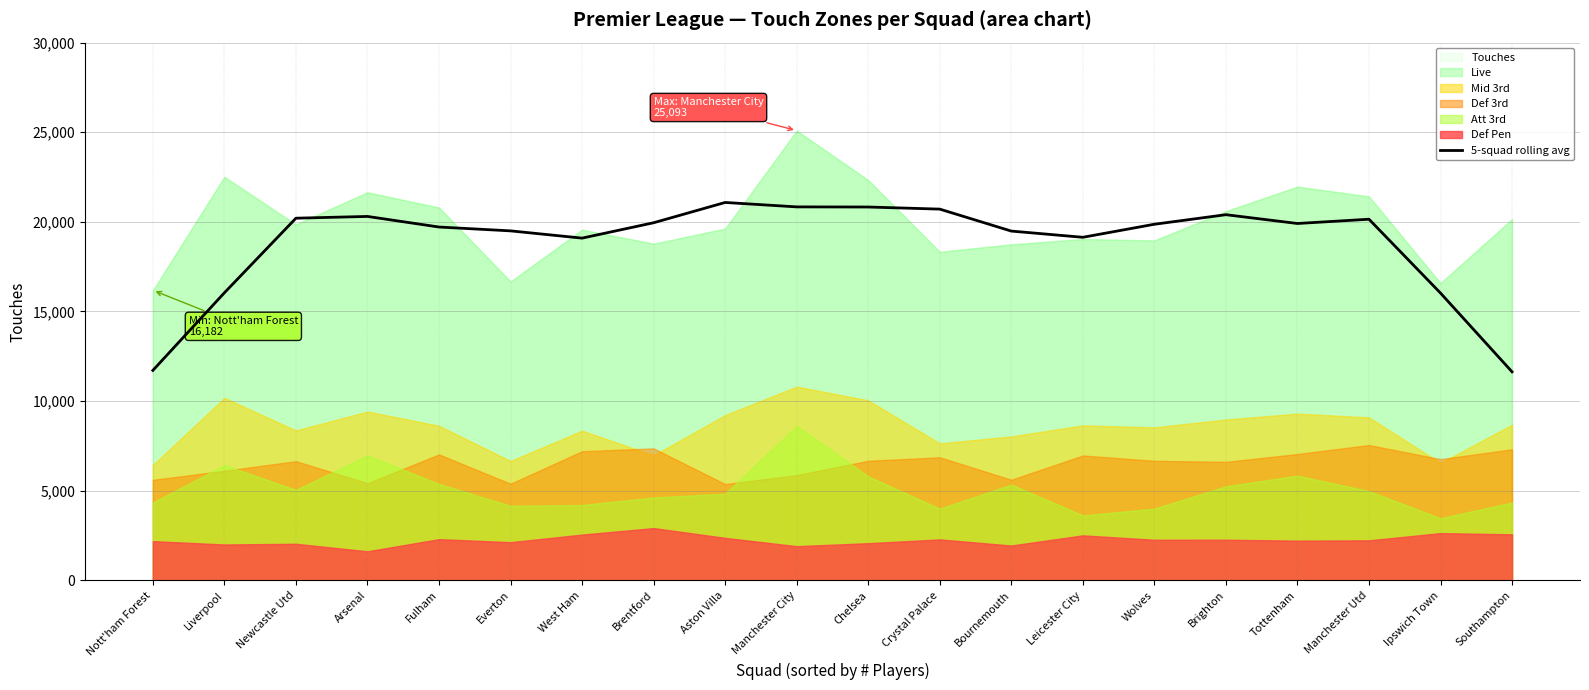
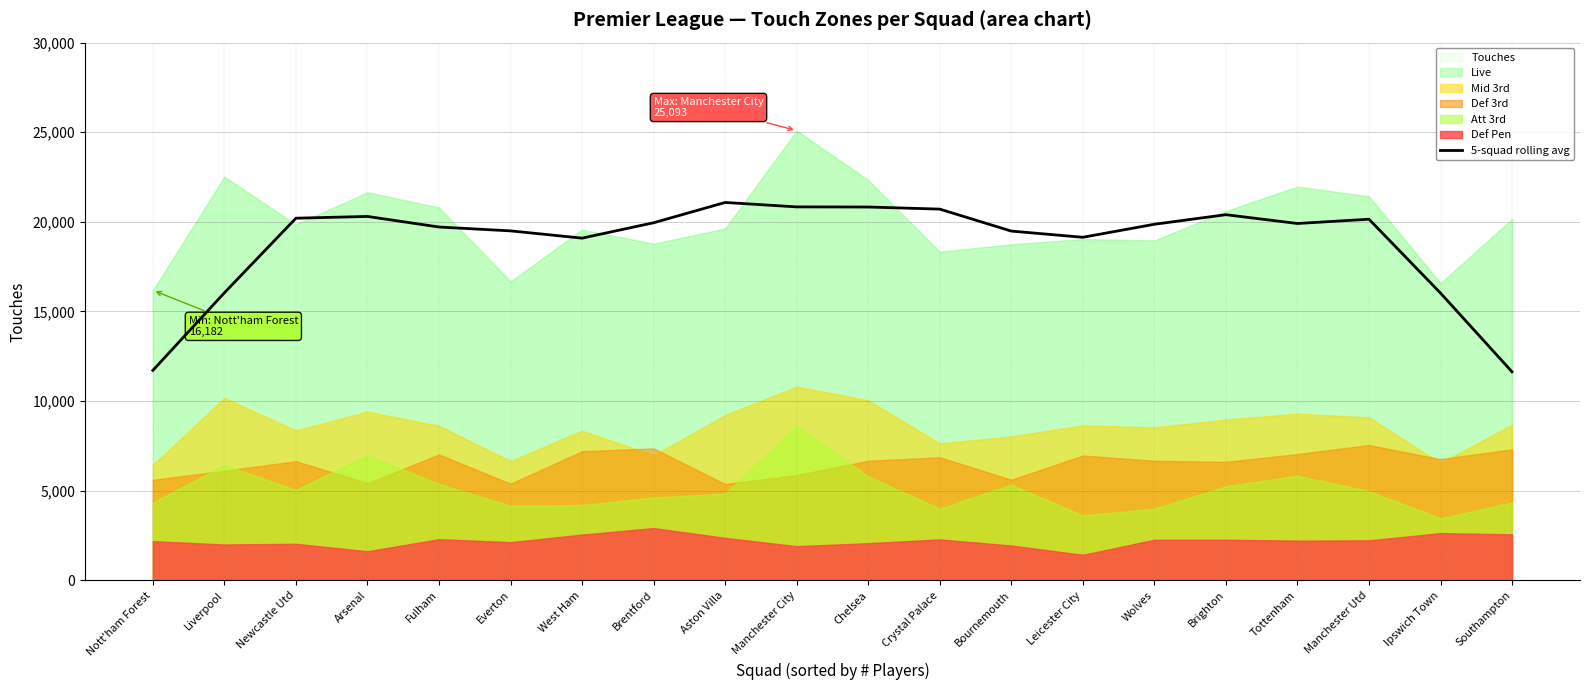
  {
    "5-squad rolling avg": {
      "Nott'ham Forest": "11,700",
      "Newcastle Utd": "20,200",
      "Arsenal": "20,300",
      "Fulham": "19,700",
      "Everton": "19,500",
      "West Ham": "19,100",
      "Brentford": "20,000",
      "Aston Villa": "21,100",
      "Manchester City": "20,800",
      "Chelsea": "20,800",
      "Crystal Palace": "20,700",
      "Bournemouth": "19,500",
      "Wolves": "19,900",
      "Brighton": "20,400",
      "Tottenham": "19,900",
      "Manchester Utd": "20,100",
      "Ipswich Town": "16,000",
      "Southampton": "11,600"
    },
    "Mid 3rd": {
      "Nott'ham Forest": "6,400",
      "Liverpool": "10,200",
      "Newcastle Utd": "8,400",
      "Arsenal": "9,400",
      "Fulham": "8,600",
      "Everton": "6,700",
      "West Ham": "8,400",
      "Brentford": "7,000",
      "Aston Villa": "9,200",
      "Manchester City": "10,800",
      "Chelsea": "10,000",
      "Crystal Palace": "7,600",
      "Bournemouth": "8,000",
      "Leicester City": "8,600",
      "Wolves": "8,500",
      "Brighton": "9,000",
      "Tottenham": "9,300",
      "Manchester Utd": "9,100",
      "Ipswich Town": "6,500",
      "Southampton": "8,700"
    },
    "Def 3rd": {
      "Nott'ham Forest": "5,600",
      "Liverpool": "6,100",
      "Newcastle Utd": "6,600",
      "Arsenal": "5,400",
      "Fulham": "7,000",
      "Everton": "5,400",
      "West Ham": "7,200",
      "Brentford": "7,400",
      "Aston Villa": "5,400",
      "Manchester City": "5,900",
      "Chelsea": "6,700",
      "Crystal Palace": "6,900",
      "Bournemouth": "5,600",
      "Leicester City": "7,000",
      "Wolves": "6,700",
      "Brighton": "6,600",
      "Tottenham": "7,000",
      "Manchester Utd": "7,500",
      "Ipswich Town": "6,800",
      "Southampton": "7,300"
    },
    "Att 3rd": {
      "Nott'ham Forest": "4,300",
      "Liverpool": "6,400",
      "Newcastle Utd": "5,000",
      "Arsenal": "7,000",
      "Fulham": "5,400",
      "Everton": "4,200",
      "West Ham": "4,200",
      "Brentford": "4,600",
      "Aston Villa": "4,800",
      "Manchester City": "8,600",
      "Chelsea": "5,800",
      "Crystal Palace": "4,000",
      "Bournemouth": "5,300",
      "Leicester City": "3,600",
      "Wolves": "4,000",
      "Brighton": "5,200",
      "Tottenham": "5,800",
      "Manchester Utd": "5,000",
      "Ipswich Town": "3,500",
      "Southampton": "4,300"
    },
    "Def Pen": {
      "Nott'ham Forest": "2,200",
      "Liverpool": "2,000",
      "Newcastle Utd": "2,000",
      "Arsenal": "1,600",
      "Fulham": "2,300",
      "Everton": "2,100",
      "West Ham": "2,600",
      "Brentford": "2,900",
      "Aston Villa": "2,400",
      "Manchester City": "1,900",
      "Chelsea": "2,100",
      "Crystal Palace": "2,300",
      "Bournemouth": "1,900",
-     "Leicester City": "2,500",
+     "Leicester City": "1,400",
      "Wolves": "2,300",
      "Brighton": "2,300",
      "Tottenham": "2,200",
      "Manchester Utd": "2,200",
      "Ipswich Town": "2,600",
      "Southampton": "2,600"
    }
  }
